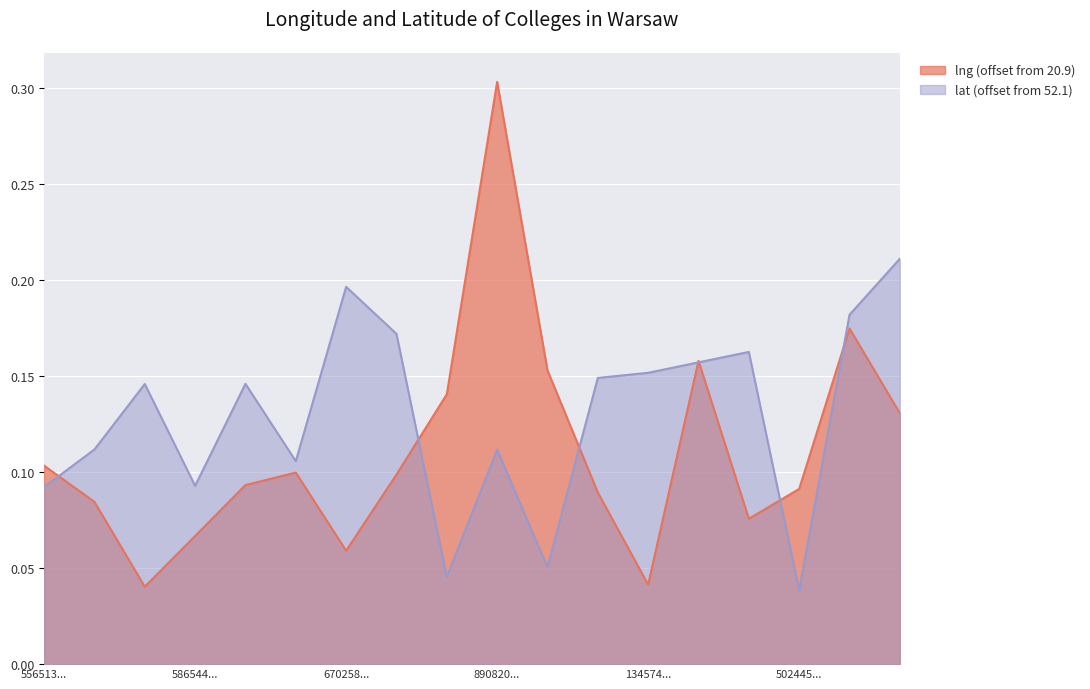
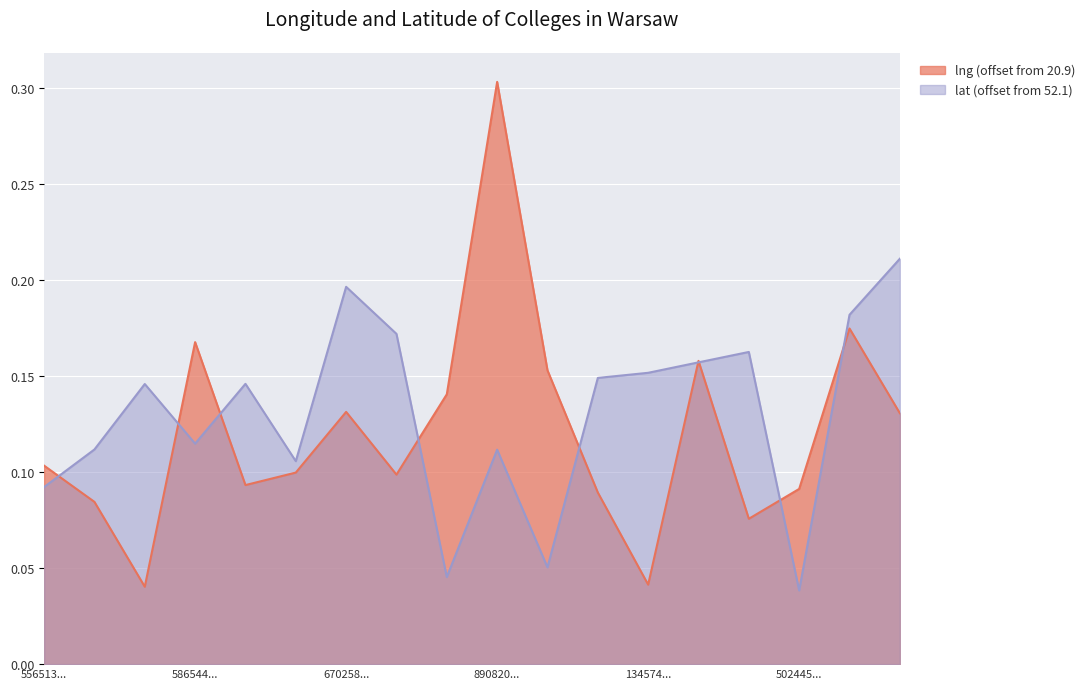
  {
    "lng (offset from 20.9)": {
      "556513...": 0.103,
-     "586544...": 0.067,
-     "670258...": 0.059,
+     "586544...": 0.168,
+     "670258...": 0.131,
      "890820...": 0.303,
      "134574...": 0.041,
      "502445...": 0.091
    },
    "lat (offset from 52.1)": {
      "556513...": 0.092,
-     "586544...": 0.093,
+     "586544...": 0.115,
      "670258...": 0.196,
      "890820...": 0.112,
      "134574...": 0.152,
      "502445...": 0.038
    }
  }
